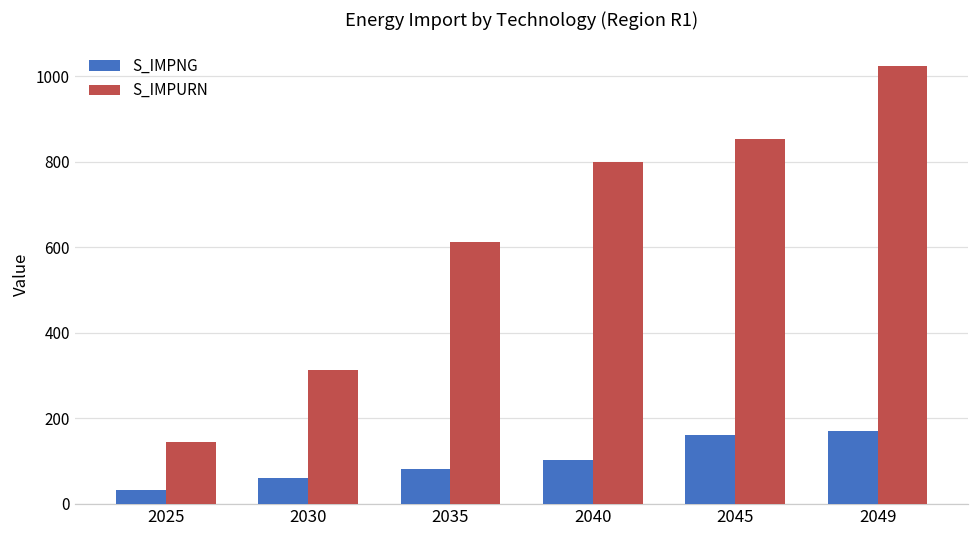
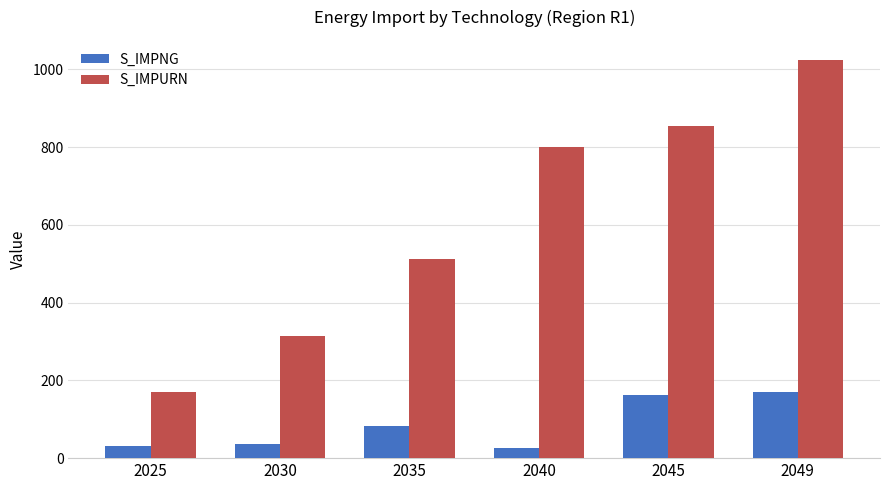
  {
    "S_IMPNG": {
      "2025": 30,
-     "2030": 60,
+     "2030": 40,
      "2035": 80,
-     "2040": 100,
+     "2040": 30,
      "2045": 160,
      "2049": 170
    },
    "S_IMPURN": {
-     "2025": 140,
+     "2025": 170,
      "2030": 310,
-     "2035": 610,
+     "2035": 510,
      "2040": 800,
      "2045": 850,
      "2049": 1020
    }
  }
